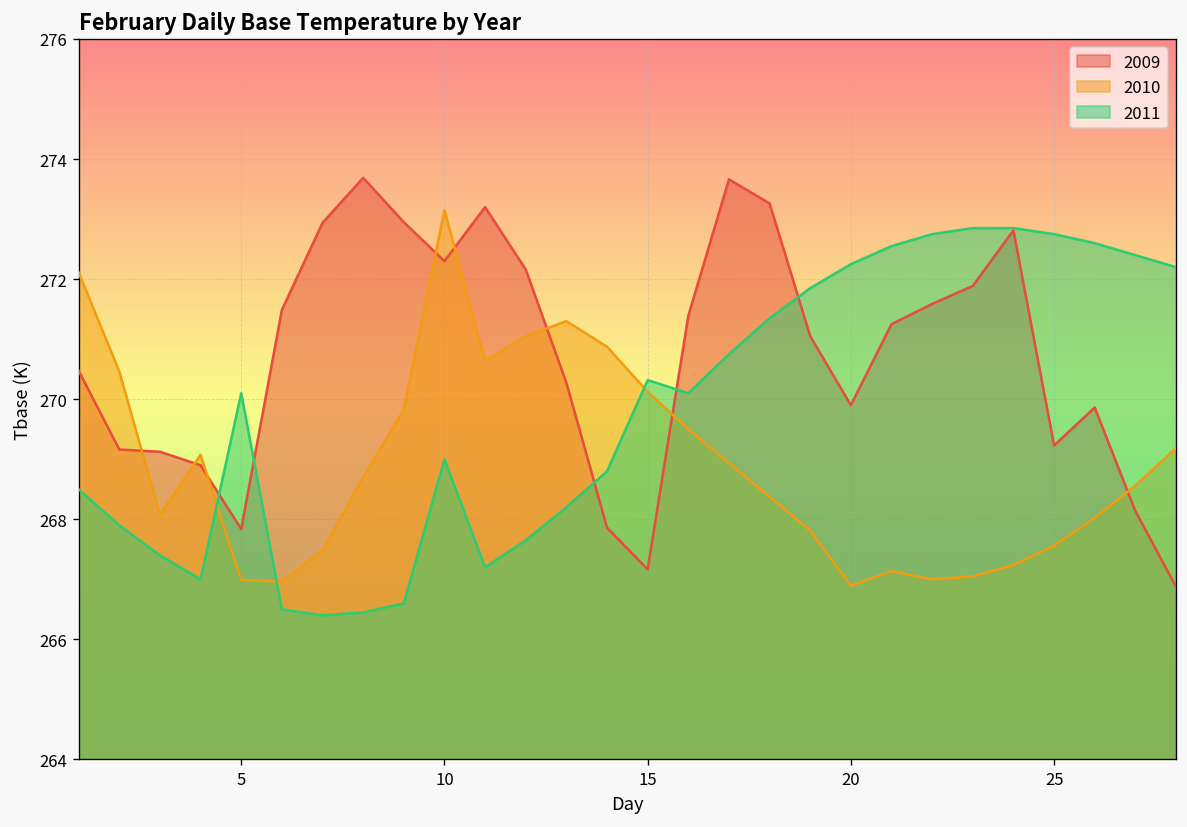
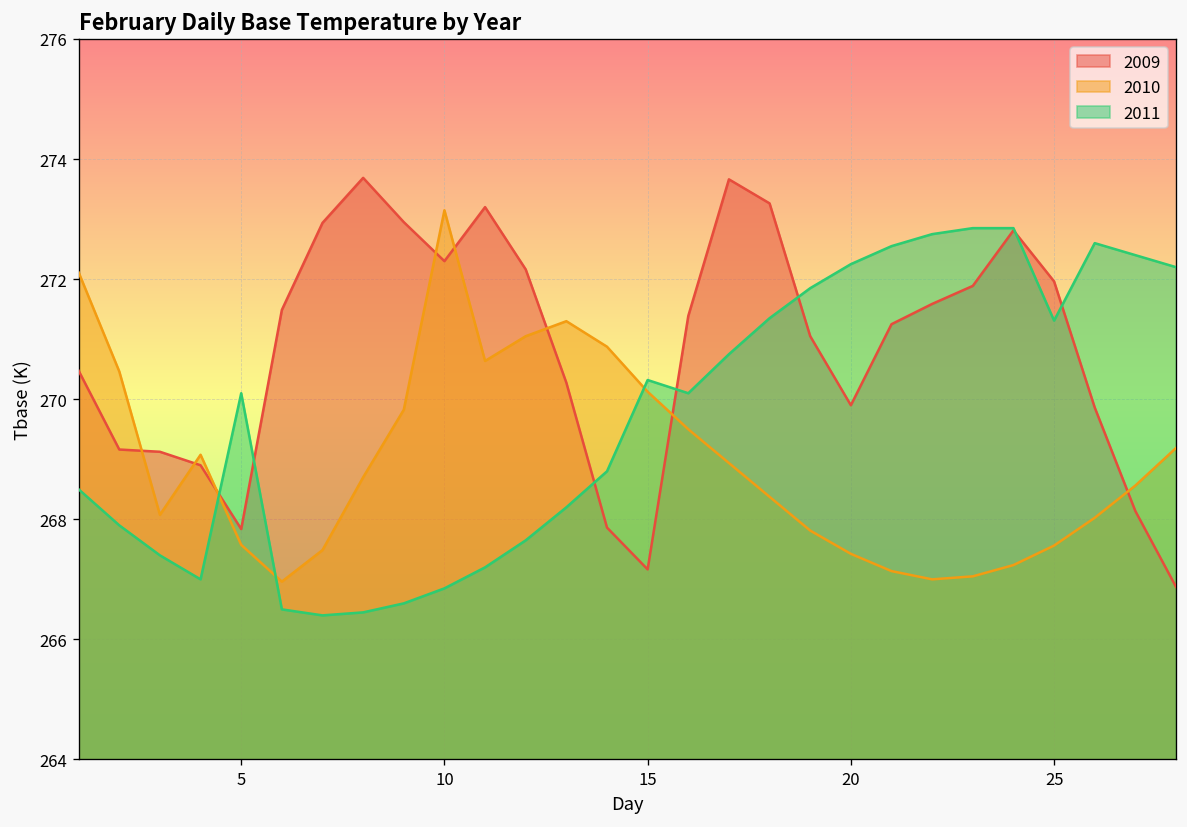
  {
    "2009": {
      "5": 267.8,
      "10": 272.3,
      "15": 267.2,
      "20": 269.9,
-     "25": 269.2
+     "25": 272.0
    },
    "2010": {
-     "5": 267.0,
+     "5": 267.6,
      "10": 273.1,
      "15": 270.1,
-     "20": 266.9,
+     "20": 267.4,
      "25": 267.6
    },
    "2011": {
      "5": 270.1,
-     "10": 269.0,
+     "10": 266.9,
      "15": 270.3,
      "20": 272.3,
-     "25": 272.8
+     "25": 271.3
    }
  }
